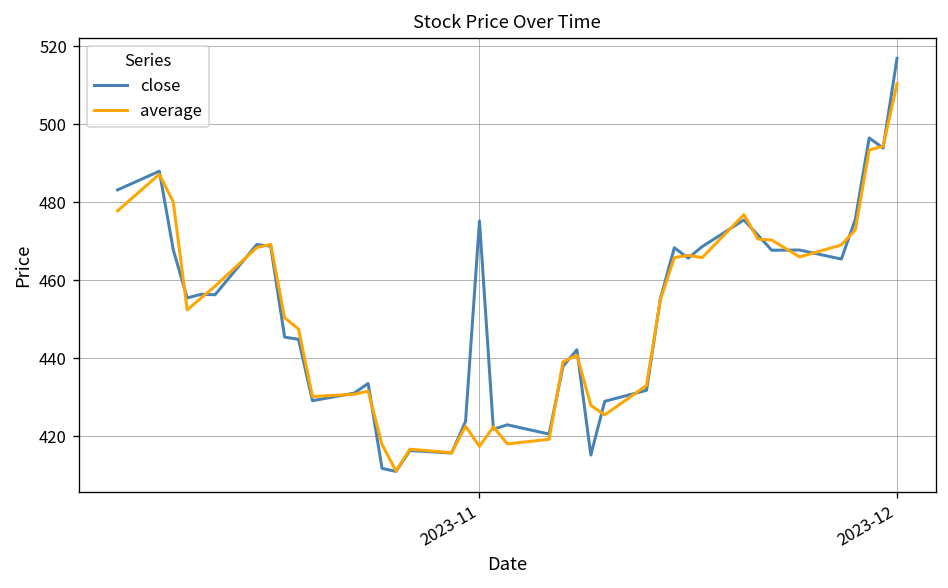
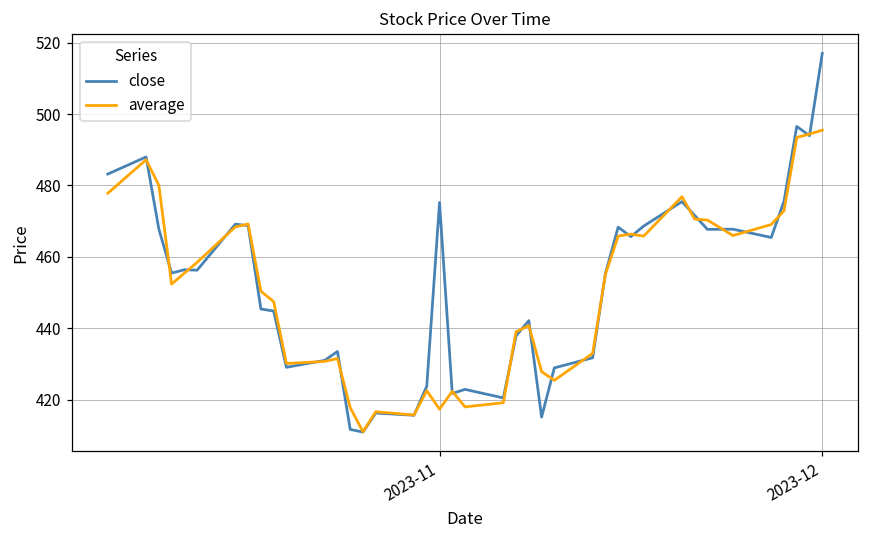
  {
    "close": {
      "2023-11": 475,
      "2023-12": 517
    },
    "average": {
      "2023-11": 417,
-     "2023-12": 510
+     "2023-12": 495
    }
  }
